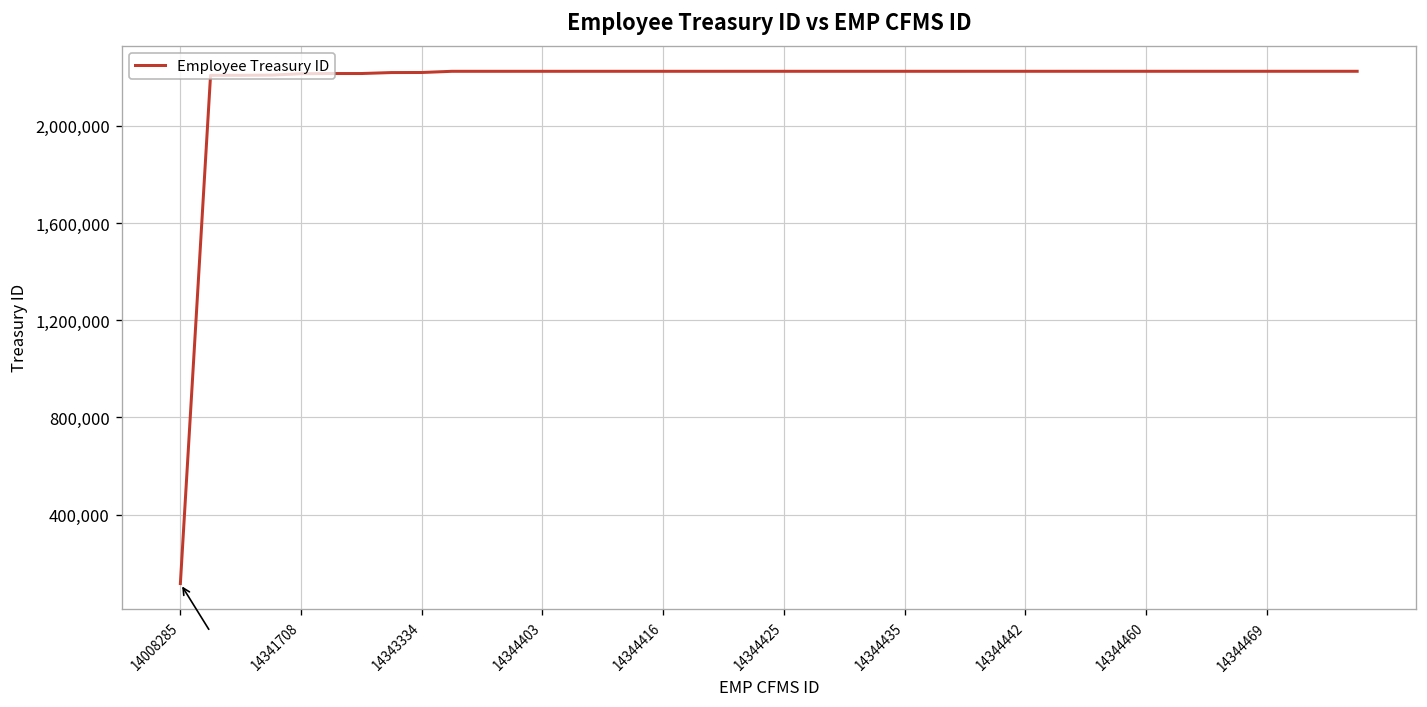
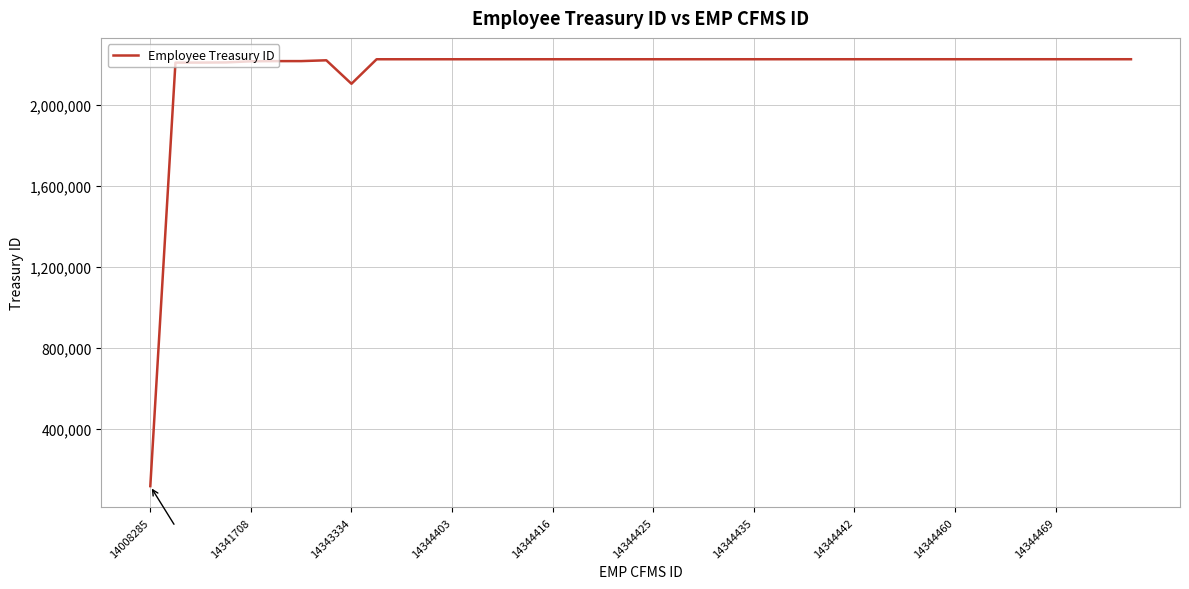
  {
    "14008285": "120,000",
-   "14343334": "2,220,000",
+   "14343334": "2,100,000",
    "14344403": "2,220,000",
    "14344416": "2,220,000",
    "14344425": "2,220,000",
    "14344435": "2,220,000",
    "14344442": "2,220,000",
    "14344460": "2,220,000",
    "14344469": "2,220,000"
  }
